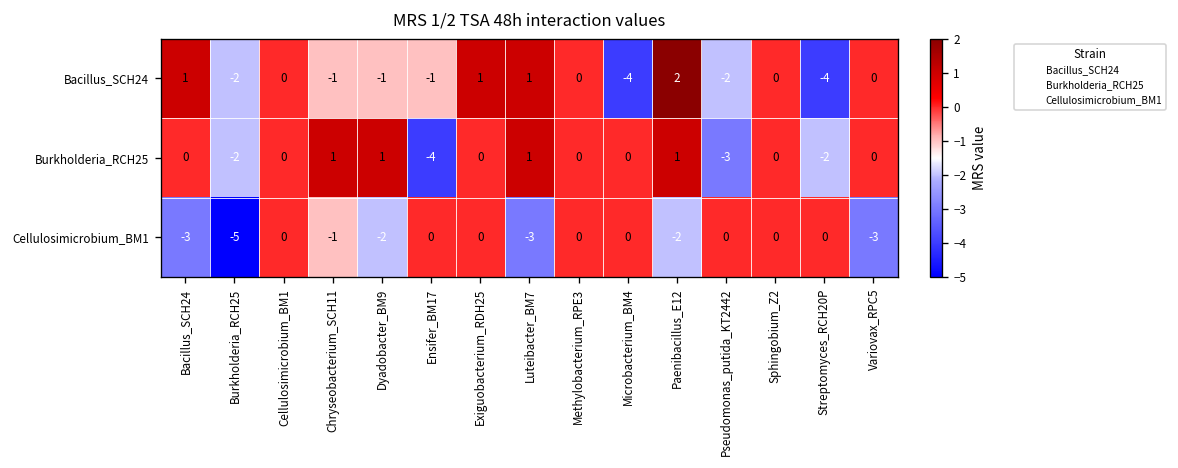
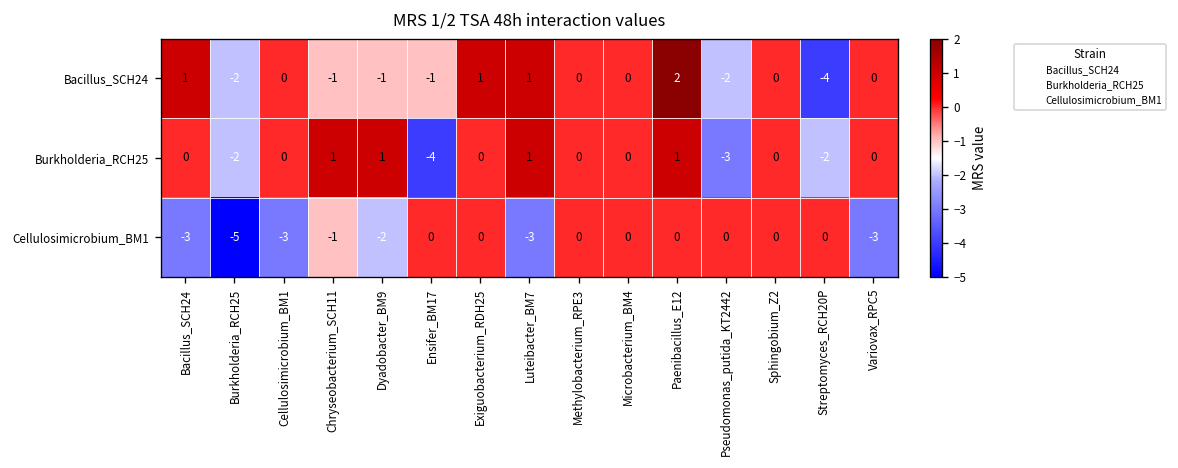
  {
    "Bacillus_SCH24": {
      "Bacillus_SCH24": 1,
      "Burkholderia_RCH25": -2,
      "Cellulosimicrobium_BM1": 0,
      "Chryseobacterium_SCH11": -1,
      "Dyadobacter_BM9": -1,
      "Ensifer_BM17": -1,
      "Exiguobacterium_RDH25": 1,
      "Luteibacter_BM7": 1,
      "Methylobacterium_RPE3": 0,
-     "Microbacterium_BM4": -4,
+     "Microbacterium_BM4": 0,
      "Paenibacillus_E12": 2,
      "Pseudomonas_putida_KT2442": -2,
      "Sphingobium_Z2": 0,
      "Streptomyces_RCH20P": -4,
      "Variovax_RPC5": 0
    },
    "Burkholderia_RCH25": {
      "Bacillus_SCH24": 0,
      "Burkholderia_RCH25": -2,
      "Cellulosimicrobium_BM1": 0,
      "Chryseobacterium_SCH11": 1,
      "Dyadobacter_BM9": 1,
      "Ensifer_BM17": -4,
      "Exiguobacterium_RDH25": 0,
      "Luteibacter_BM7": 1,
      "Methylobacterium_RPE3": 0,
      "Microbacterium_BM4": 0,
      "Paenibacillus_E12": 1,
      "Pseudomonas_putida_KT2442": -3,
      "Sphingobium_Z2": 0,
      "Streptomyces_RCH20P": -2,
      "Variovax_RPC5": 0
    },
    "Cellulosimicrobium_BM1": {
      "Bacillus_SCH24": -3,
      "Burkholderia_RCH25": -5,
-     "Cellulosimicrobium_BM1": 0,
+     "Cellulosimicrobium_BM1": -3,
      "Chryseobacterium_SCH11": -1,
      "Dyadobacter_BM9": -2,
      "Ensifer_BM17": 0,
      "Exiguobacterium_RDH25": 0,
      "Luteibacter_BM7": -3,
      "Methylobacterium_RPE3": 0,
      "Microbacterium_BM4": 0,
-     "Paenibacillus_E12": -2,
+     "Paenibacillus_E12": 0,
      "Pseudomonas_putida_KT2442": 0,
      "Sphingobium_Z2": 0,
      "Streptomyces_RCH20P": 0,
      "Variovax_RPC5": -3
    }
  }
